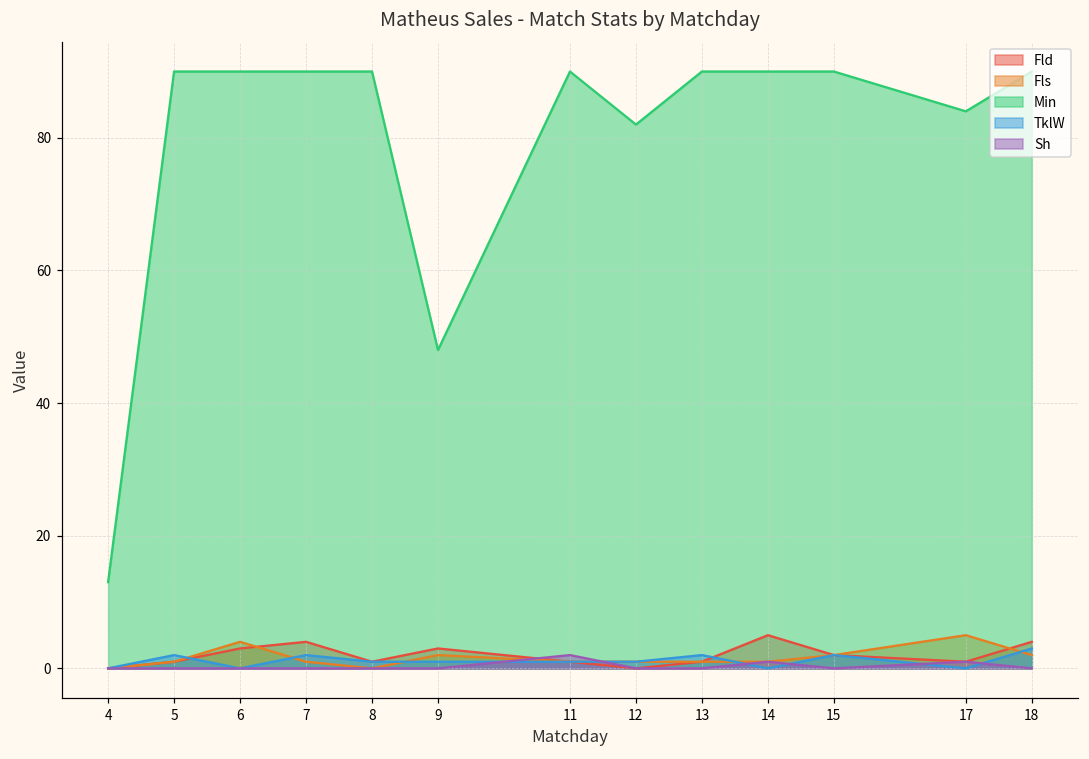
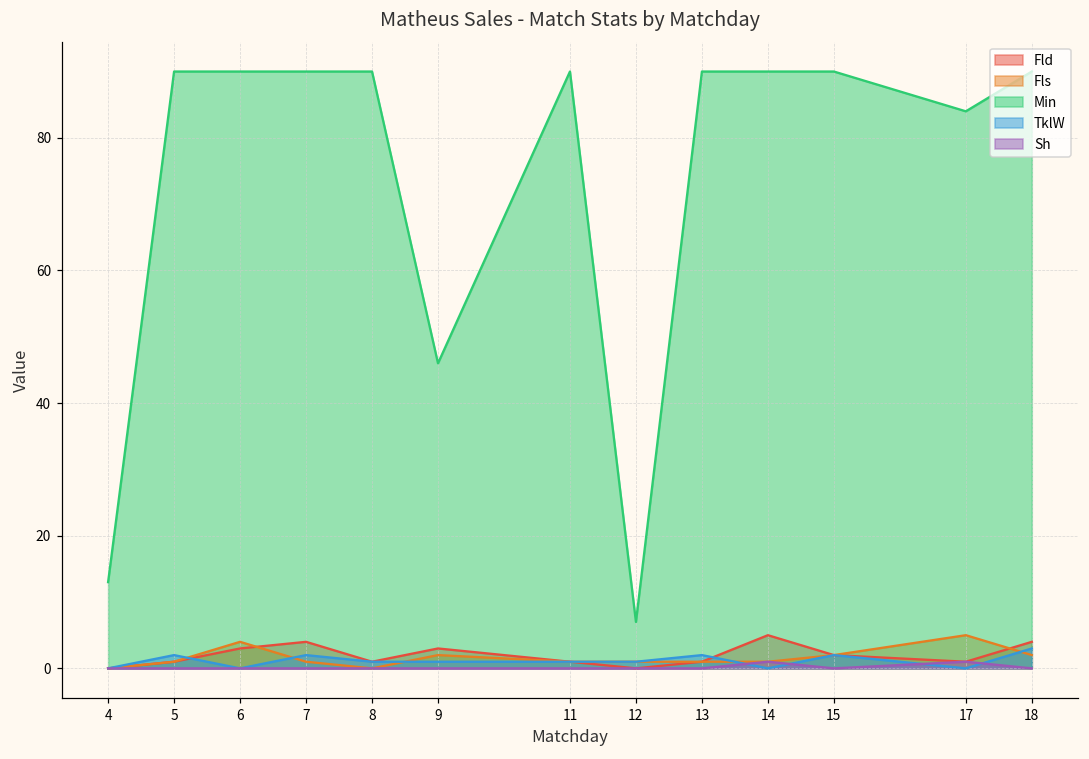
  {
    "Min": {
      "4": 13,
      "5": 90,
      "6": 90,
      "7": 90,
      "8": 90,
-     "9": 48,
+     "9": 46,
      "11": 90,
-     "12": 82,
+     "12": 7,
      "13": 90,
      "14": 90,
      "15": 90,
      "17": 84
    },
    "TklW": {
      "5": 2,
      "7": 2,
      "9": 1,
      "13": 2,
      "14": 0,
      "17": 0,
      "18": 3
    },
    "Sh": {
      "5": 0,
      "7": 0,
      "9": 0,
-     "11": 2,
+     "11": 0,
      "13": 0,
      "15": 0,
      "18": 0
    }
  }
